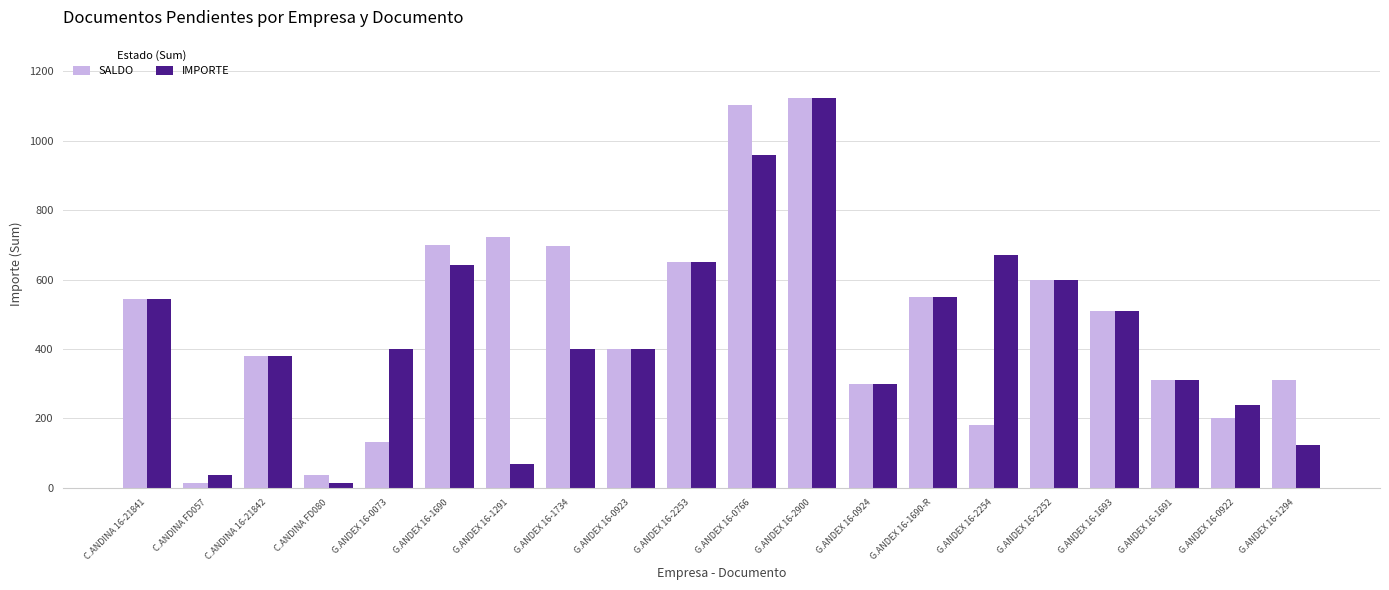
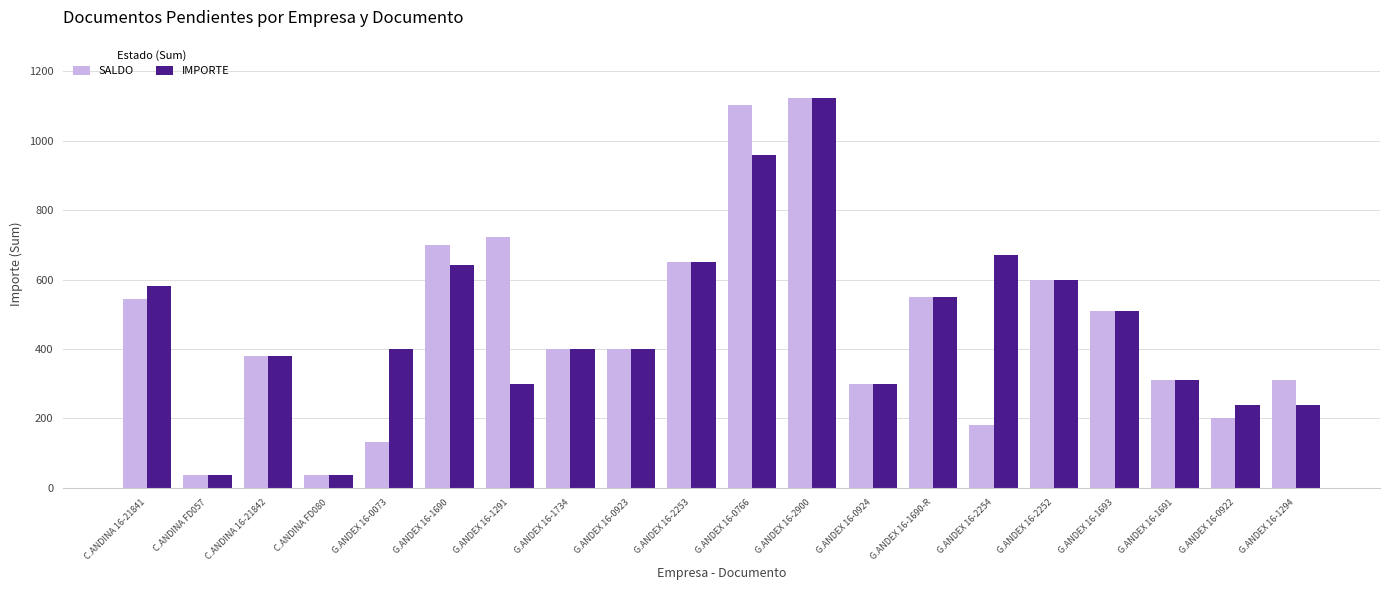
  {
    "SALDO": {
      "C.ANDINA 16-21841": 540,
-     "C.ANDINA FD057": 10,
+     "C.ANDINA FD057": 40,
      "C.ANDINA 16-21842": 380,
      "C.ANDINA FD080": 40,
      "G.ANDEX 16-0073": 130,
      "G.ANDEX 16-1690": 700,
      "G.ANDEX 16-1291": 720,
-     "G.ANDEX 16-1734": 700,
+     "G.ANDEX 16-1734": 400,
      "G.ANDEX 16-0923": 400,
      "G.ANDEX 16-2253": 650,
      "G.ANDEX 16-0766": 1100,
      "G.ANDEX 16-2900": 1120,
      "G.ANDEX 16-0924": 300,
      "G.ANDEX 16-1690-R": 550,
      "G.ANDEX 16-2254": 180,
      "G.ANDEX 16-2252": 600,
      "G.ANDEX 16-1693": 510,
      "G.ANDEX 16-1691": 310,
      "G.ANDEX 16-0922": 200,
      "G.ANDEX 16-1294": 310
    },
    "IMPORTE": {
-     "C.ANDINA 16-21841": 540,
+     "C.ANDINA 16-21841": 580,
      "C.ANDINA FD057": 40,
      "C.ANDINA 16-21842": 380,
-     "C.ANDINA FD080": 10,
+     "C.ANDINA FD080": 40,
      "G.ANDEX 16-0073": 400,
      "G.ANDEX 16-1690": 640,
-     "G.ANDEX 16-1291": 70,
+     "G.ANDEX 16-1291": 300,
      "G.ANDEX 16-1734": 400,
      "G.ANDEX 16-0923": 400,
      "G.ANDEX 16-2253": 650,
      "G.ANDEX 16-0766": 960,
      "G.ANDEX 16-2900": 1120,
      "G.ANDEX 16-0924": 300,
      "G.ANDEX 16-1690-R": 550,
      "G.ANDEX 16-2254": 670,
      "G.ANDEX 16-2252": 600,
      "G.ANDEX 16-1693": 510,
      "G.ANDEX 16-1691": 310,
      "G.ANDEX 16-0922": 240,
-     "G.ANDEX 16-1294": 120
+     "G.ANDEX 16-1294": 240
    }
  }
